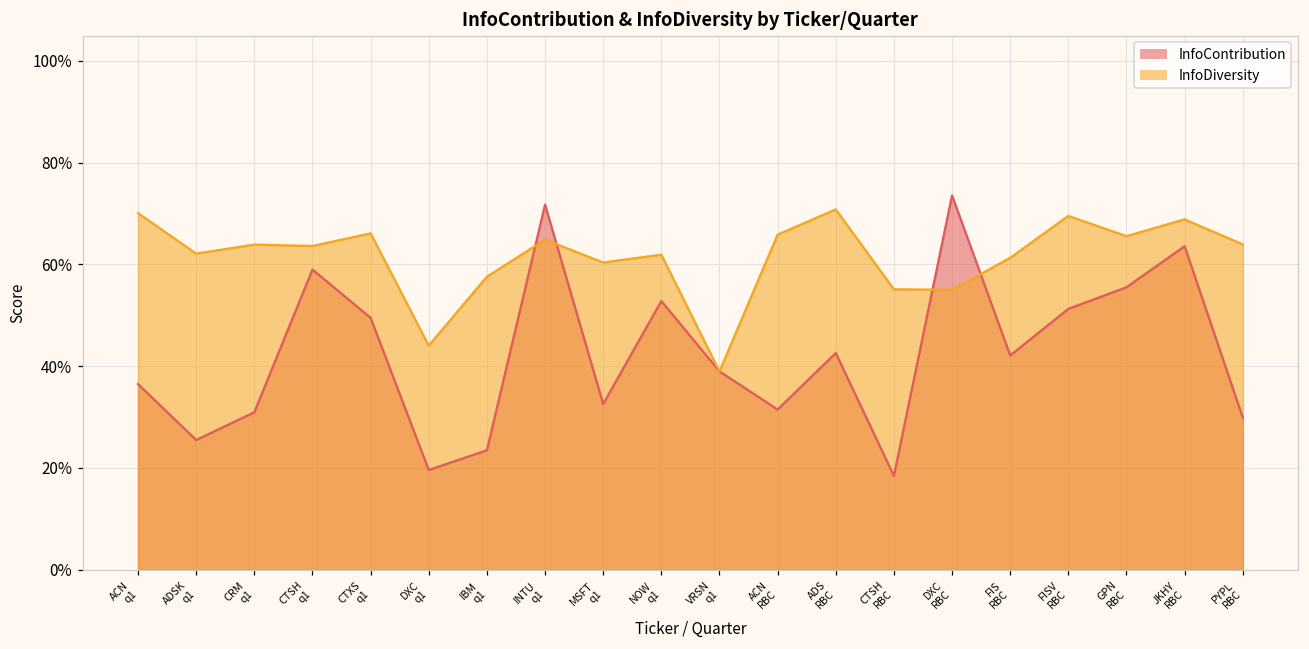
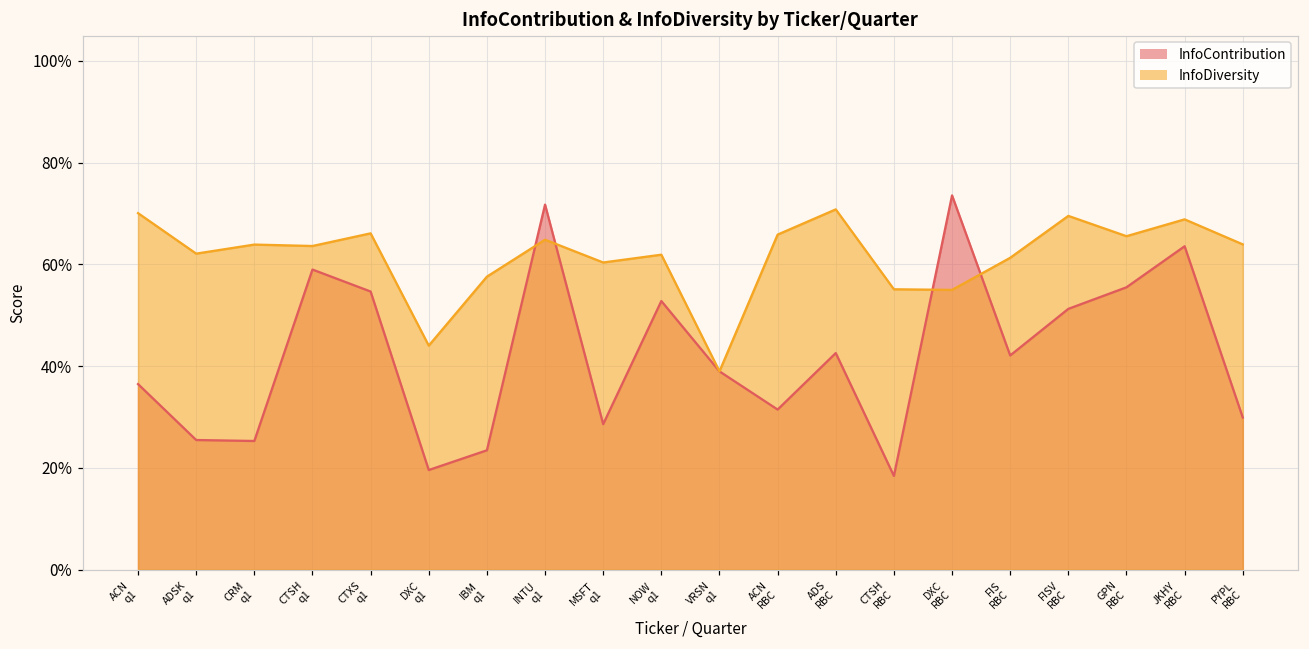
  {
    "InfoContribution": {
      "ACN q1": "36%",
      "ADSK q1": "25%",
-     "CRM q1": "31%",
+     "CRM q1": "25%",
      "CTSH q1": "59%",
-     "CTXS q1": "49%",
+     "CTXS q1": "55%",
      "DXC q1": "20%",
      "IBM q1": "23%",
      "INTU q1": "72%",
-     "MSFT q1": "33%",
+     "MSFT q1": "29%",
      "NOW q1": "53%",
      "ACN RBC": "31%",
      "ADS RBC": "43%",
      "CTSH RBC": "18%",
      "DXC RBC": "74%",
      "FIS RBC": "42%",
      "FISV RBC": "51%",
      "GPN RBC": "56%",
      "JKHY RBC": "64%",
      "PYPL RBC": "30%"
    },
    "InfoDiversity": {
      "ACN q1": "70%",
      "ADSK q1": "62%",
      "CRM q1": "64%",
      "CTSH q1": "64%",
      "CTXS q1": "66%",
      "DXC q1": "44%",
      "IBM q1": "58%",
      "INTU q1": "65%",
      "MSFT q1": "60%",
      "NOW q1": "62%",
      "ACN RBC": "66%",
      "ADS RBC": "71%",
      "CTSH RBC": "55%",
      "DXC RBC": "55%",
      "FIS RBC": "61%",
      "FISV RBC": "70%",
      "GPN RBC": "66%",
      "JKHY RBC": "69%",
      "PYPL RBC": "64%"
    }
  }
